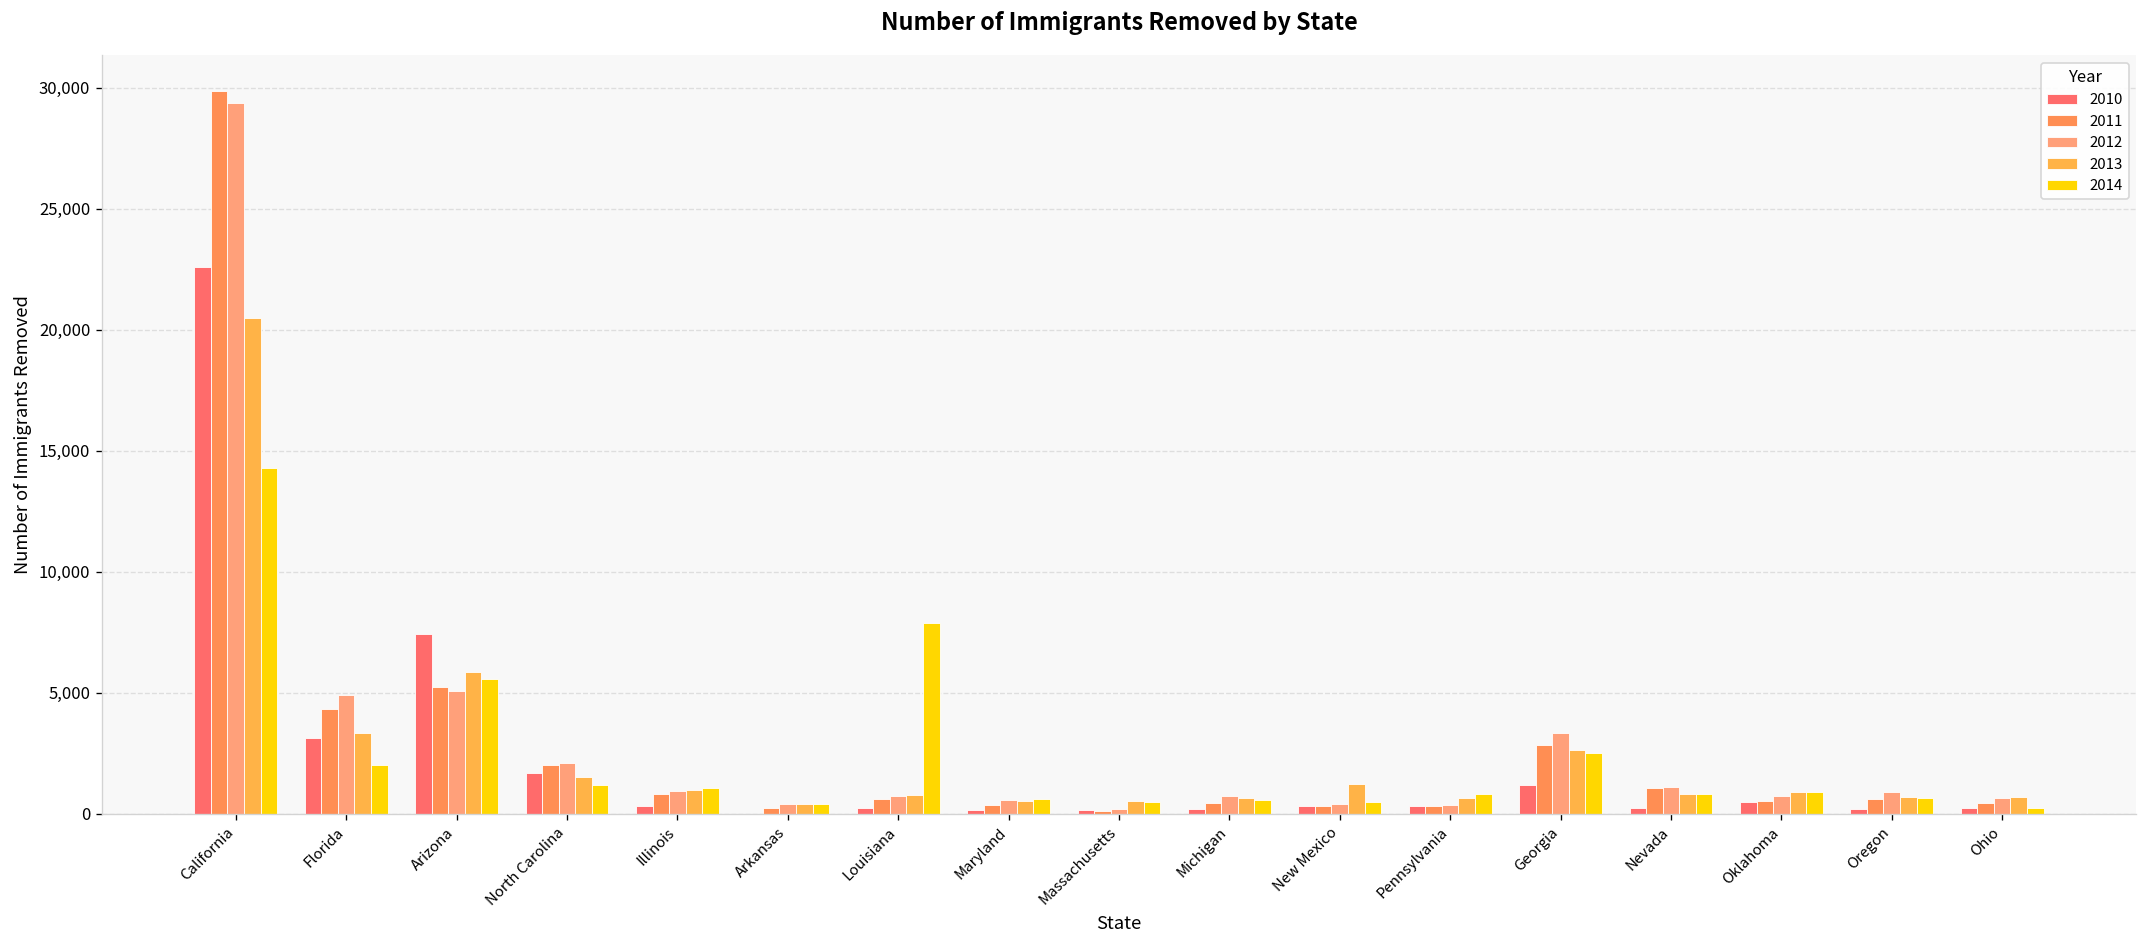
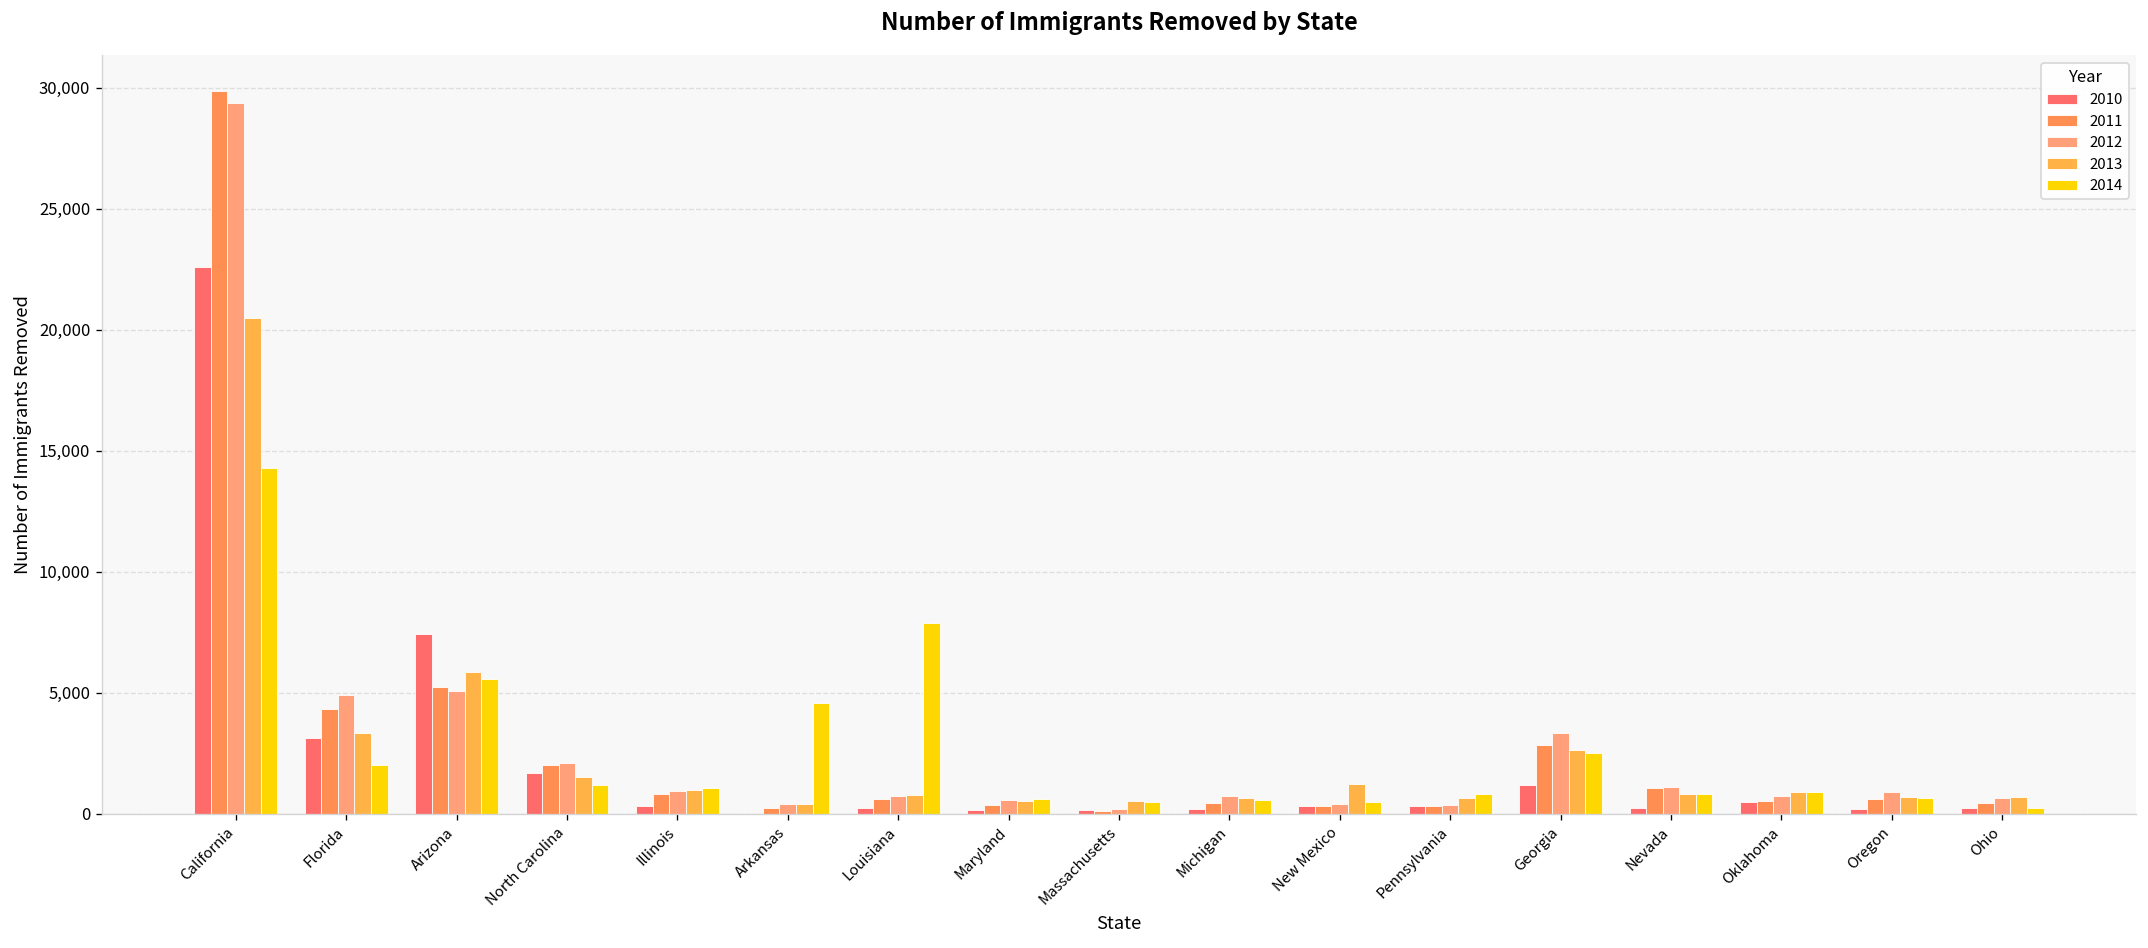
  {
    "2014": {
      "California": "14,300",
      "Florida": "2,000",
      "Arizona": "5,600",
      "North Carolina": "1,200",
      "Illinois": "1,100",
-     "Arkansas": "400",
+     "Arkansas": "4,600",
      "Louisiana": "7,900",
      "Maryland": "600",
      "Massachusetts": "500",
      "Michigan": "600",
      "New Mexico": "500",
      "Pennsylvania": "800",
      "Georgia": "2,500",
      "Nevada": "800",
      "Oklahoma": "900",
      "Oregon": "600",
      "Ohio": "200"
    }
  }
